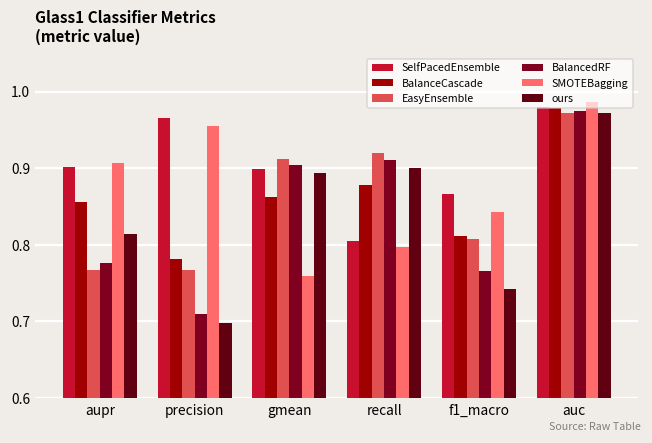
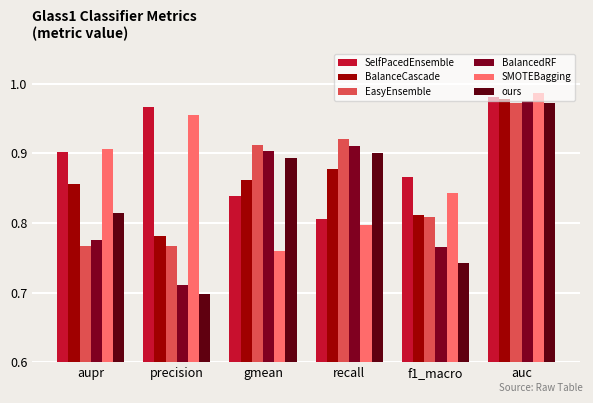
  {
    "SelfPacedEnsemble": {
      "aupr": 0.90,
      "precision": 0.97,
-     "gmean": 0.90,
+     "gmean": 0.84,
      "recall": 0.81,
      "f1_macro": 0.87
    }
  }
